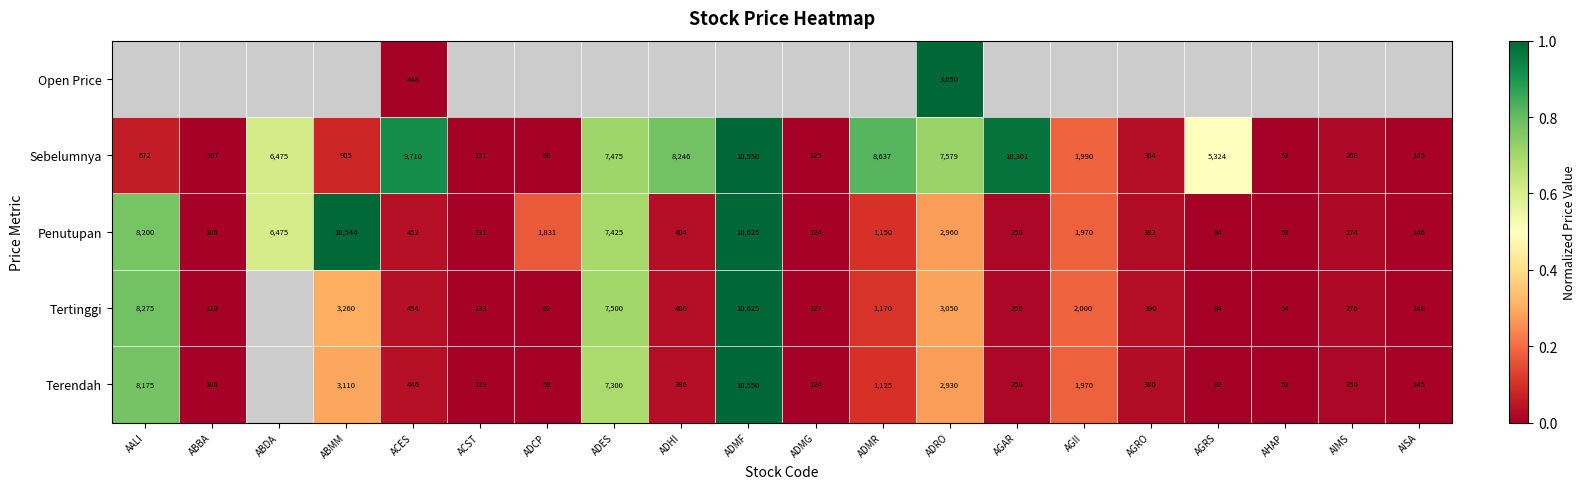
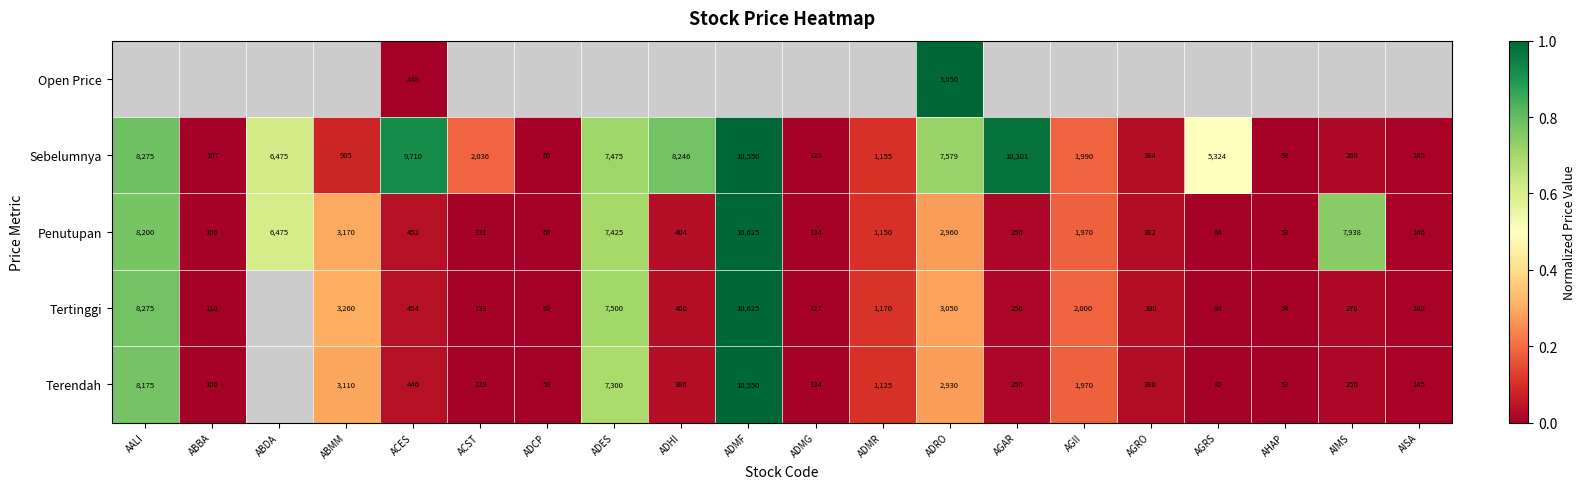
  {
    "Open Price": {
      "ACES": "448",
      "ADRO": "3,050"
    },
    "Sebelumnya": {
-     "AALI": "672",
+     "AALI": "8,275",
      "ABBA": "107",
      "ABDA": "6,475",
      "ABMM": "905",
      "ACES": "9,710",
-     "ACST": "131",
+     "ACST": "2,036",
      "ADCP": "60",
      "ADES": "7,475",
      "ADHI": "8,246",
      "ADMF": "10,550",
      "ADMG": "125",
-     "ADMR": "8,637",
+     "ADMR": "1,155",
      "ADRO": "7,579",
      "AGAR": "10,301",
      "AGII": "1,990",
      "AGRO": "384",
      "AGRS": "5,324",
      "AHAP": "53",
      "AIMS": "268",
      "AISA": "145"
    },
    "Penutupan": {
      "AALI": "8,200",
      "ABBA": "106",
      "ABDA": "6,475",
-     "ABMM": "10,544",
+     "ABMM": "3,170",
      "ACES": "452",
      "ACST": "131",
-     "ADCP": "1,831",
+     "ADCP": "60",
      "ADES": "7,425",
      "ADHI": "404",
      "ADMF": "10,625",
      "ADMG": "124",
      "ADMR": "1,150",
      "ADRO": "2,960",
      "AGAR": "250",
      "AGII": "1,970",
      "AGRO": "382",
      "AGRS": "84",
      "AHAP": "53",
-     "AIMS": "274",
+     "AIMS": "7,938",
      "AISA": "146"
    },
    "Tertinggi": {
      "AALI": "8,275",
      "ABBA": "110",
      "ABMM": "3,260",
      "ACES": "454",
      "ACST": "133",
      "ADCP": "62",
      "ADES": "7,500",
      "ADHI": "406",
      "ADMF": "10,625",
      "ADMG": "127",
      "ADMR": "1,170",
      "ADRO": "3,050",
      "AGAR": "256",
      "AGII": "2,000",
      "AGRO": "390",
      "AGRS": "84",
      "AHAP": "54",
      "AIMS": "276",
      "AISA": "148"
    },
    "Terendah": {
      "AALI": "8,175",
      "ABBA": "106",
      "ABMM": "3,110",
      "ACES": "446",
      "ACST": "129",
      "ADCP": "59",
      "ADES": "7,300",
      "ADHI": "386",
      "ADMF": "10,550",
      "ADMG": "124",
      "ADMR": "1,125",
      "ADRO": "2,930",
      "AGAR": "250",
      "AGII": "1,970",
      "AGRO": "380",
      "AGRS": "82",
      "AHAP": "52",
      "AIMS": "250",
      "AISA": "145"
    }
  }
